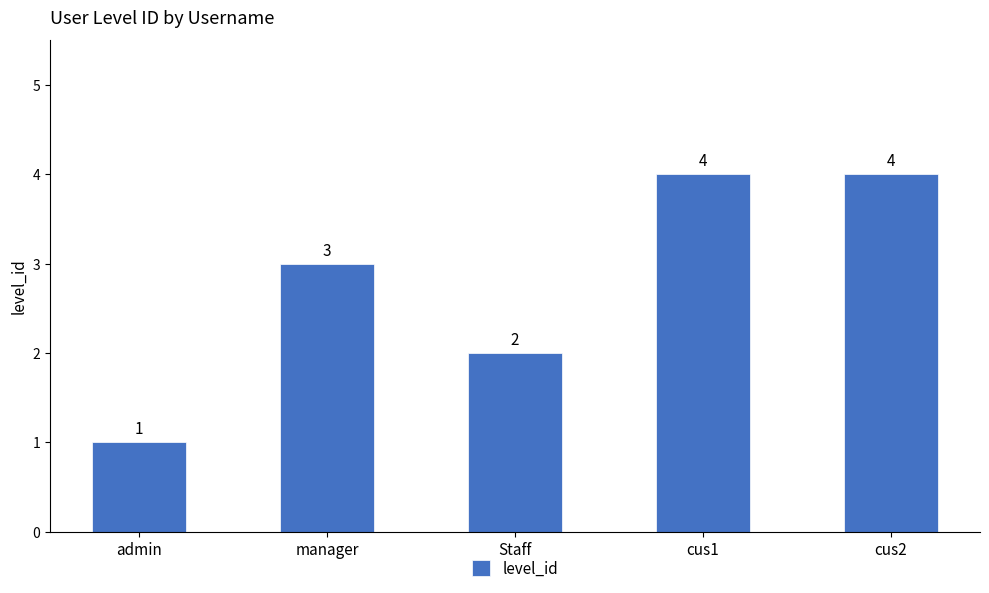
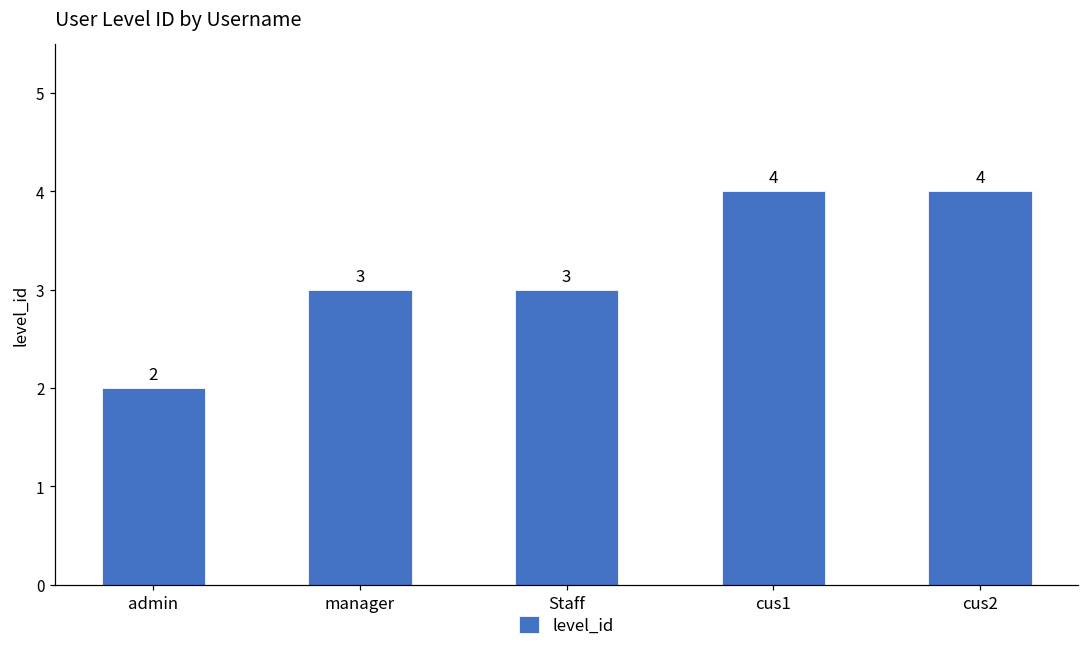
  {
-   "admin": 1,
+   "admin": 2,
    "manager": 3,
-   "Staff": 2,
+   "Staff": 3,
    "cus1": 4,
    "cus2": 4
  }
